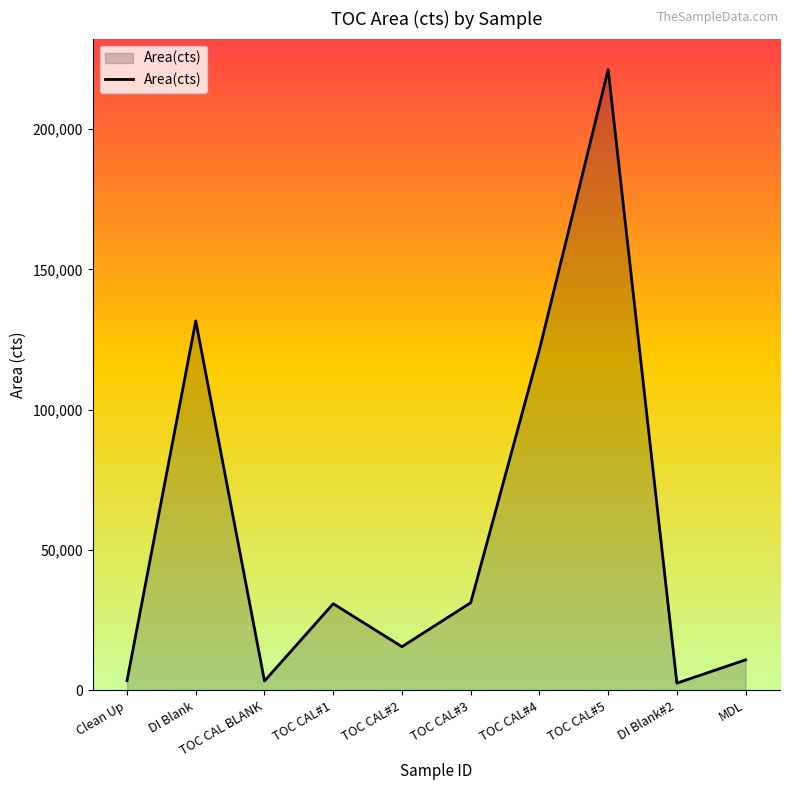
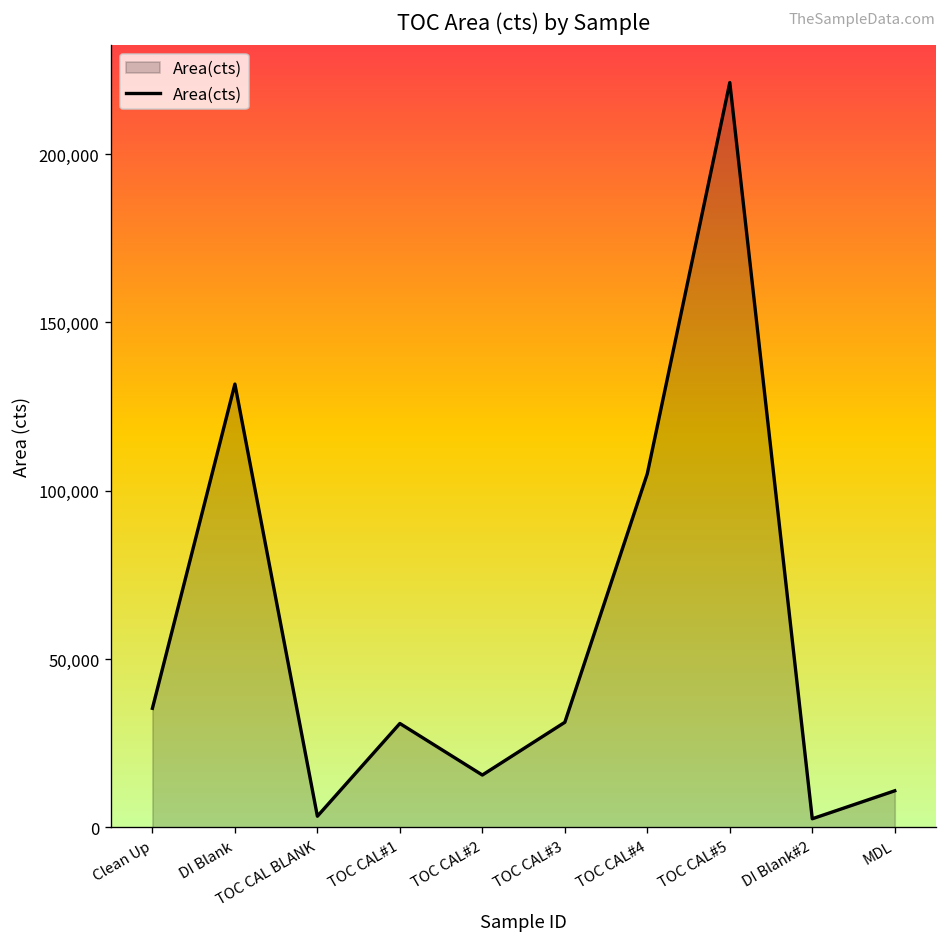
  {
-   "Clean Up": "3,000",
+   "Clean Up": "35,000",
    "DI Blank": "132,000",
    "TOC CAL BLANK": "3,000",
    "TOC CAL#1": "31,000",
    "TOC CAL#2": "16,000",
    "TOC CAL#3": "31,000",
-   "TOC CAL#4": "121,000",
+   "TOC CAL#4": "105,000",
    "TOC CAL#5": "221,000",
    "DI Blank#2": "3,000",
    "MDL": "11,000"
  }
